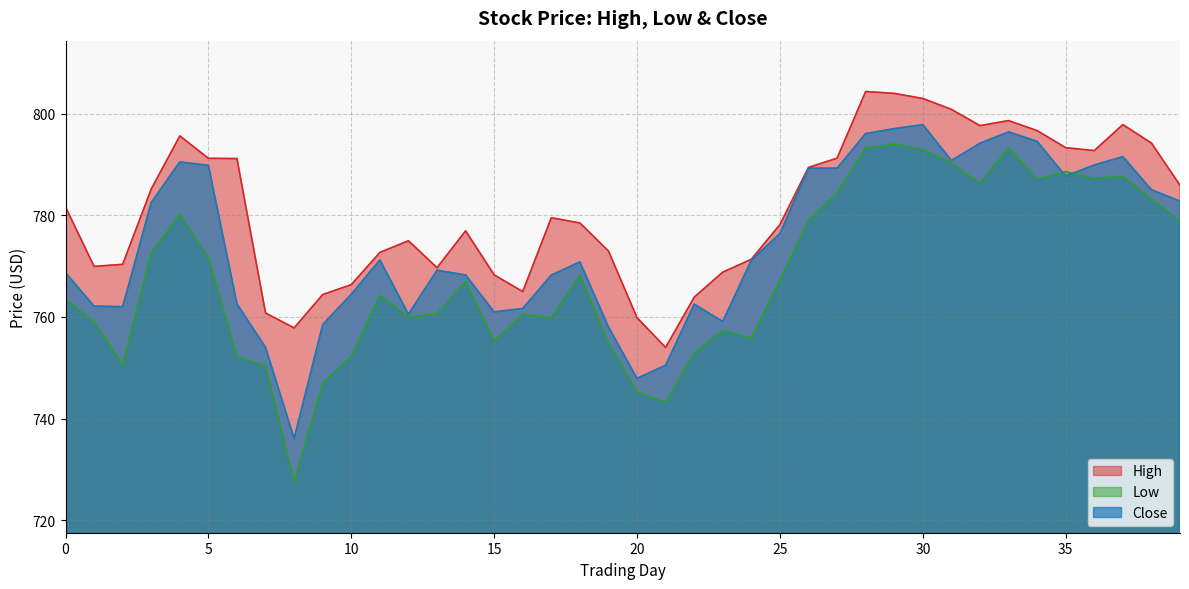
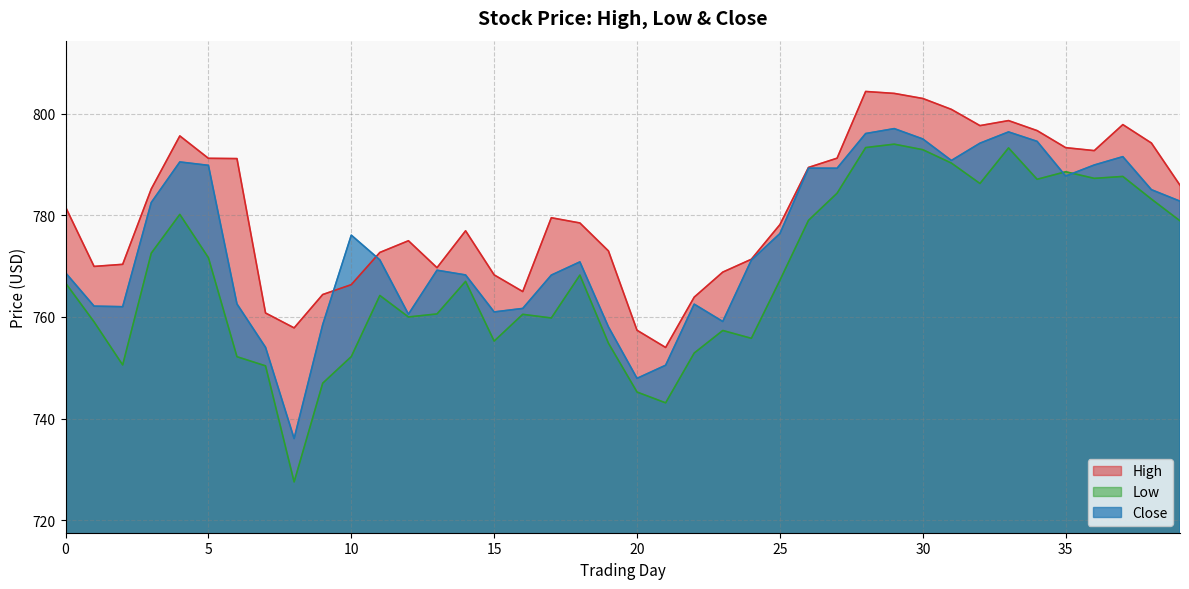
  {
    "High": {
      "0": 782,
      "5": 791,
      "10": 766,
      "15": 768,
-     "20": 760,
+     "20": 757,
      "25": 778,
      "30": 803,
      "35": 793
    },
    "Low": {
-     "0": 763,
+     "0": 767,
      "5": 772,
      "10": 752,
      "15": 755,
      "20": 745,
      "25": 767,
      "30": 793,
      "35": 789
    },
    "Close": {
      "0": 769,
      "5": 790,
-     "10": 764,
+     "10": 776,
      "15": 761,
      "20": 748,
      "25": 776,
-     "30": 798,
+     "30": 795,
      "35": 788
    }
  }
